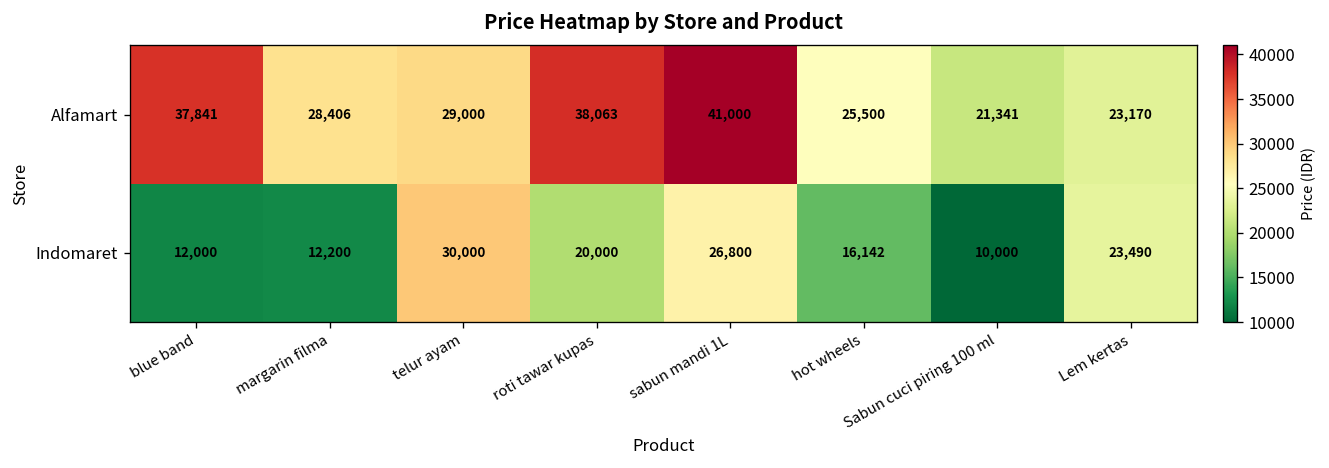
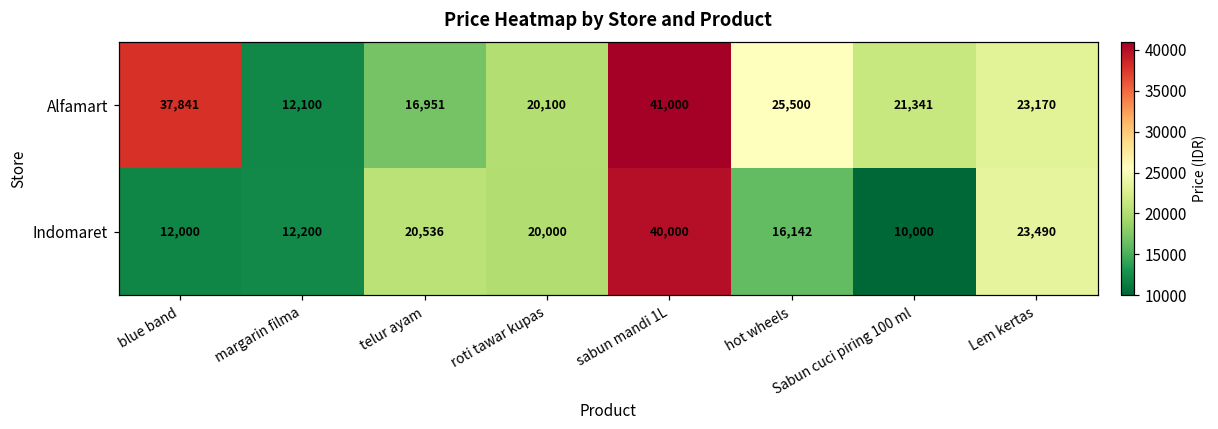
  {
    "Alfamart": {
      "blue band": "37,841",
-     "margarin filma": "28,406",
-     "telur ayam": "29,000",
-     "roti tawar kupas": "38,063",
+     "margarin filma": "12,100",
+     "telur ayam": "16,951",
+     "roti tawar kupas": "20,100",
      "sabun mandi 1L": "41,000",
      "hot wheels": "25,500",
      "Sabun cuci piring 100 ml": "21,341",
      "Lem kertas": "23,170"
    },
    "Indomaret": {
      "blue band": "12,000",
      "margarin filma": "12,200",
-     "telur ayam": "30,000",
+     "telur ayam": "20,536",
      "roti tawar kupas": "20,000",
-     "sabun mandi 1L": "26,800",
+     "sabun mandi 1L": "40,000",
      "hot wheels": "16,142",
      "Sabun cuci piring 100 ml": "10,000",
      "Lem kertas": "23,490"
    }
  }
